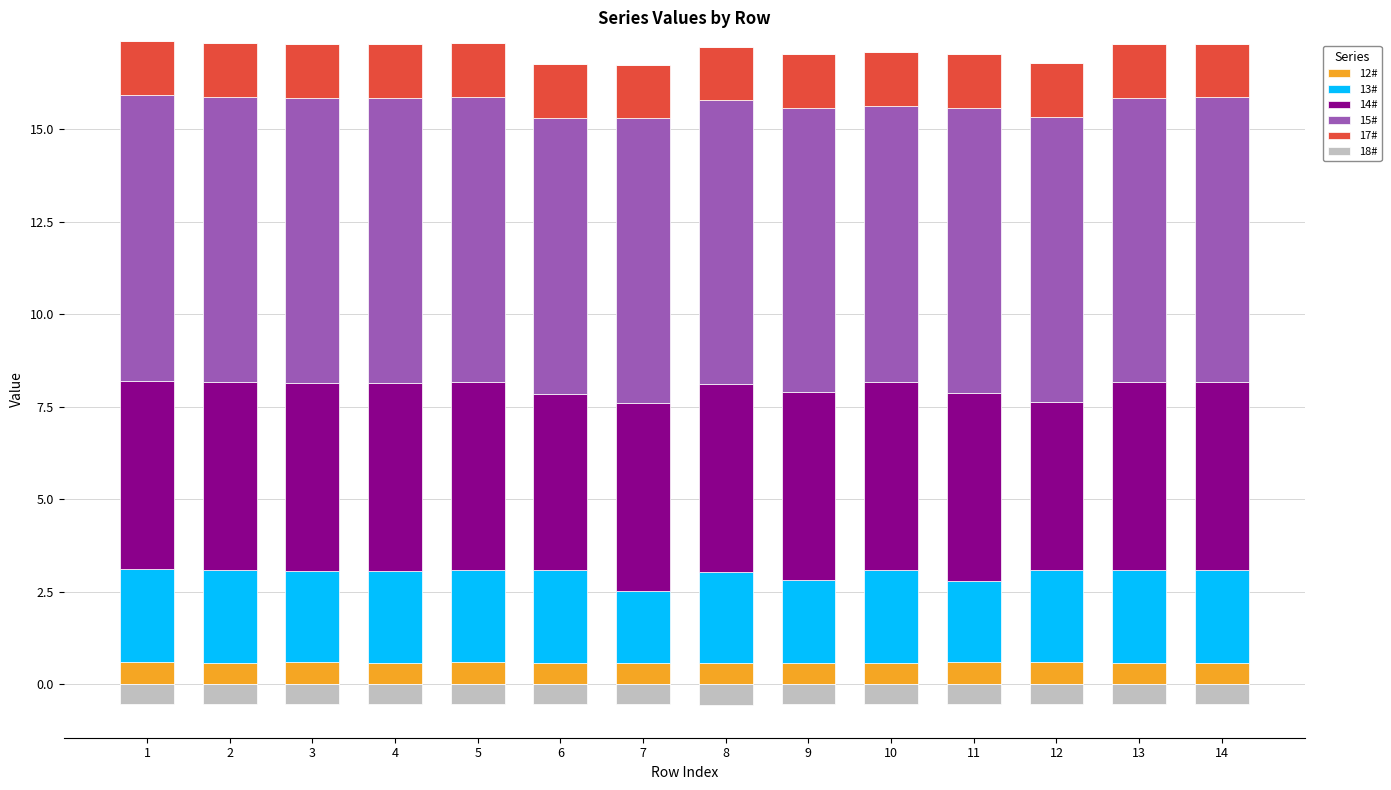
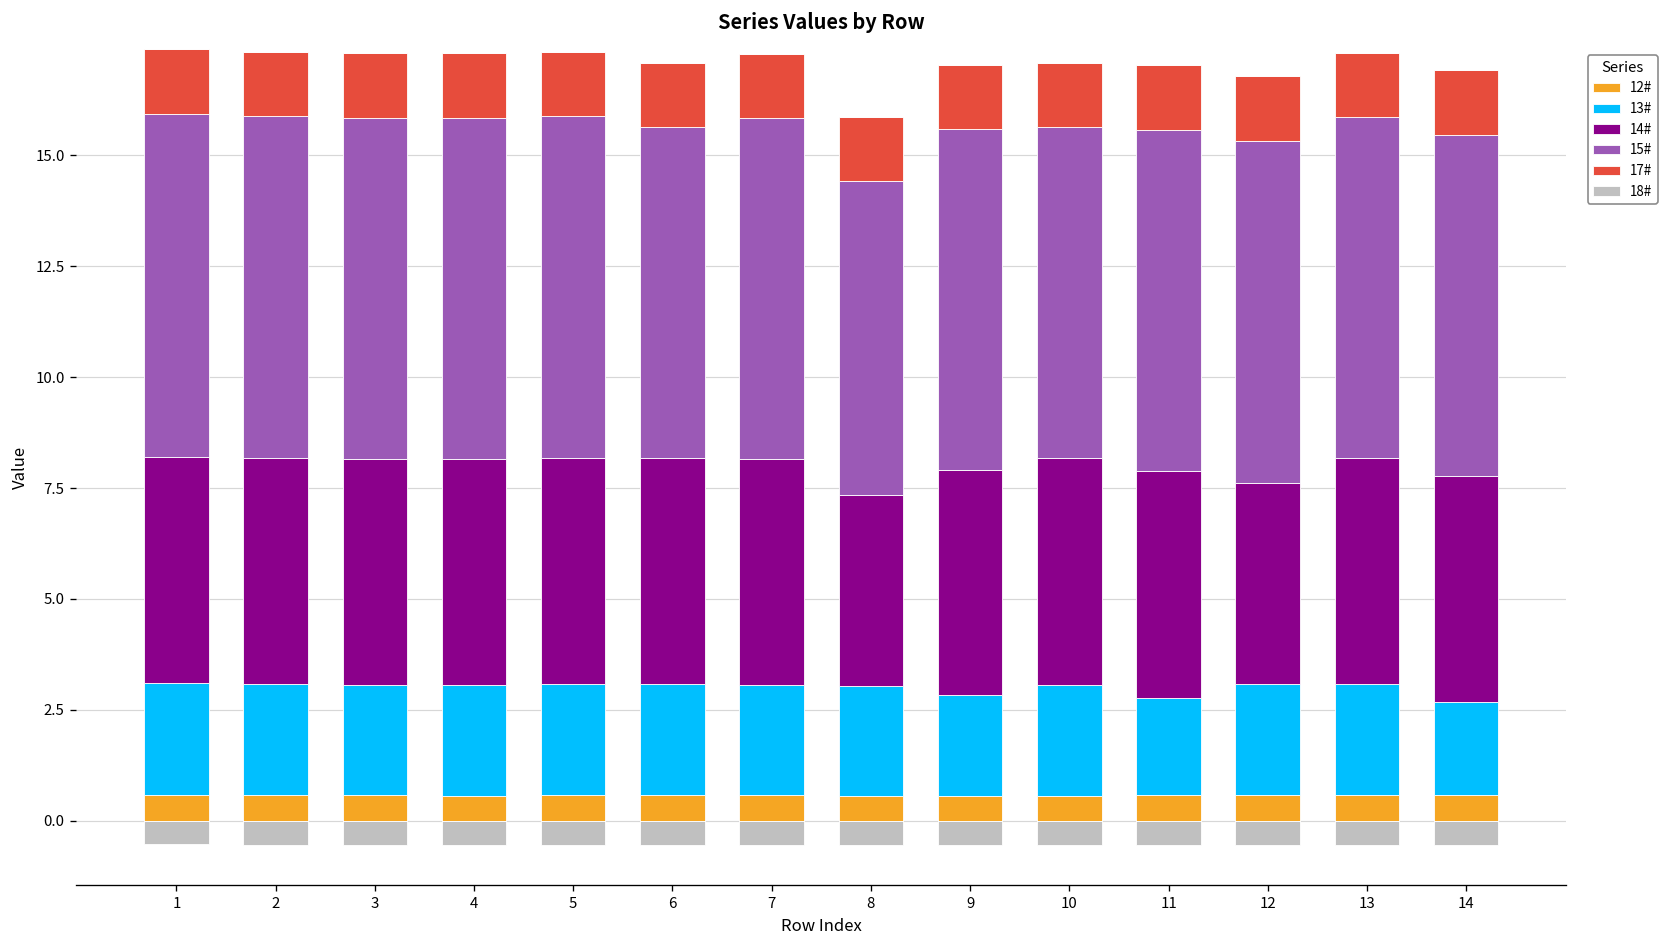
  {
    "13#": {
      "1": 2.5,
      "2": 2.5,
      "3": 2.5,
      "4": 2.5,
      "5": 2.5,
      "6": 2.5,
-     "7": 2.0,
+     "7": 2.5,
      "8": 2.5,
      "9": 2.3,
      "10": 2.5,
      "11": 2.2,
      "12": 2.5,
      "13": 2.5,
-     "14": 2.5
+     "14": 2.1
    },
    "14#": {
      "1": 5.1,
      "2": 5.1,
      "3": 5.1,
      "4": 5.1,
      "5": 5.1,
-     "6": 4.8,
+     "6": 5.1,
      "7": 5.1,
-     "8": 5.1,
+     "8": 4.3,
      "9": 5.1,
      "10": 5.1,
      "11": 5.1,
      "12": 4.5,
      "13": 5.1,
      "14": 5.1
    },
    "15#": {
      "1": 7.7,
      "2": 7.7,
      "3": 7.7,
      "4": 7.7,
      "5": 7.7,
      "6": 7.5,
      "7": 7.7,
-     "8": 7.7,
+     "8": 7.1,
      "9": 7.7,
      "10": 7.5,
      "11": 7.7,
      "12": 7.7,
      "13": 7.7,
      "14": 7.7
    }
  }
